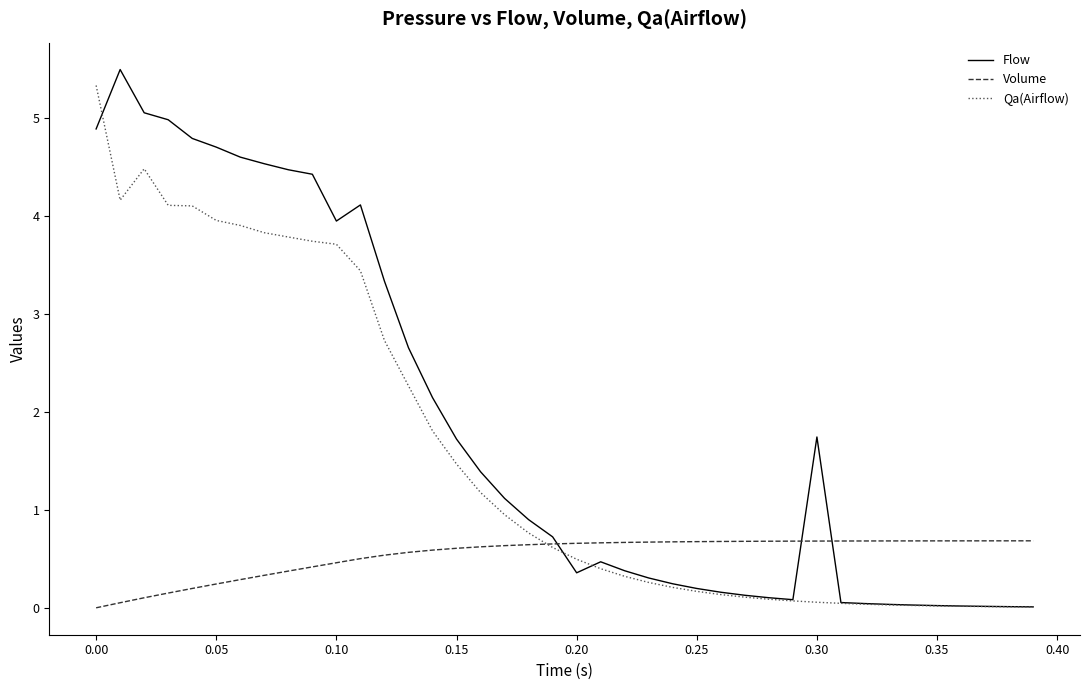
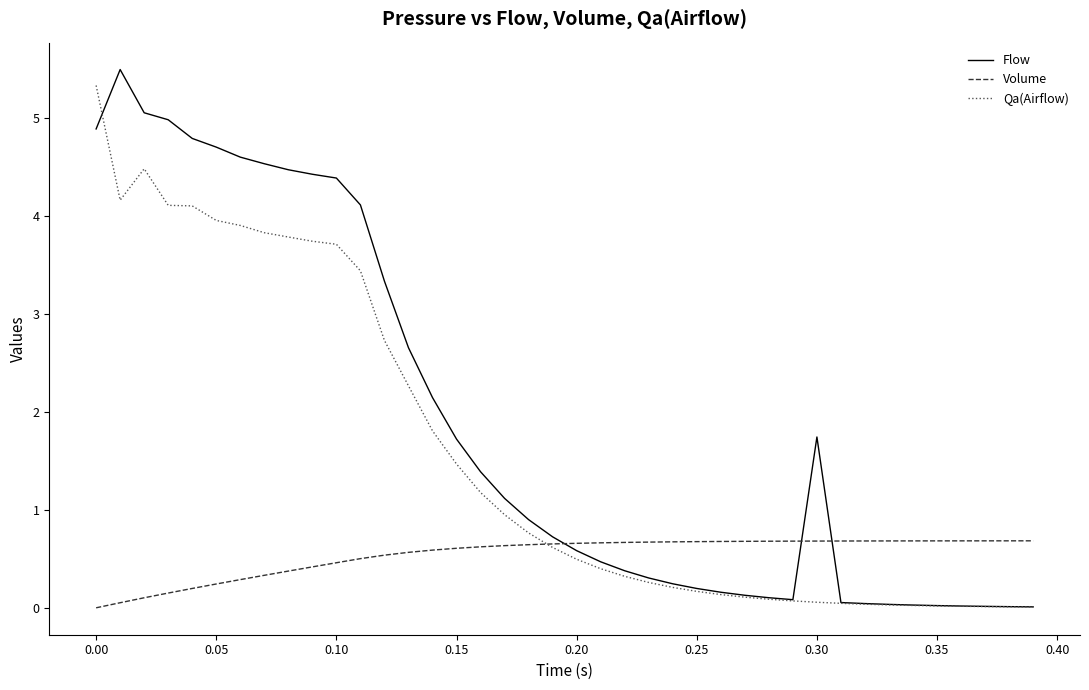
  {
    "Flow": {
      "0.00": 4.9,
      "0.05": 4.7,
-     "0.10": 3.9,
+     "0.10": 4.4,
      "0.15": 1.7,
-     "0.20": 0.4,
+     "0.20": 0.6,
      "0.25": 0.2,
      "0.30": 1.7
    }
  }
